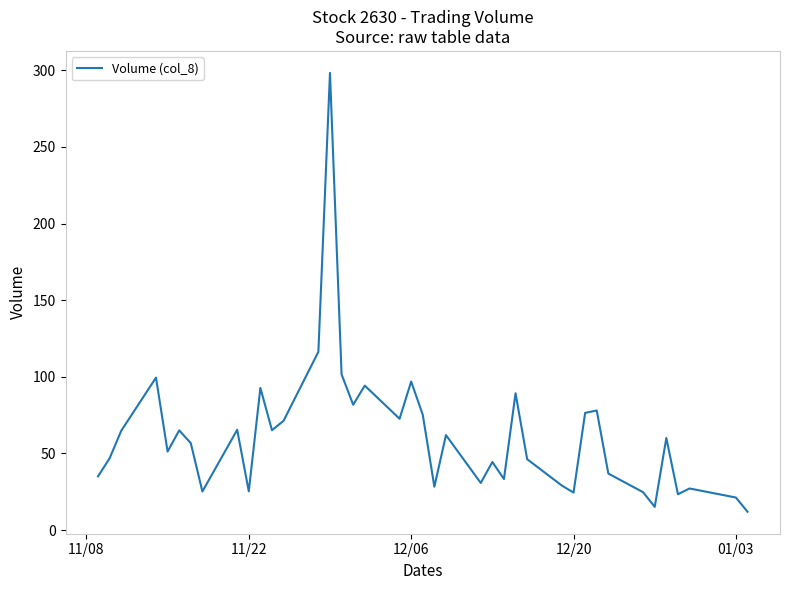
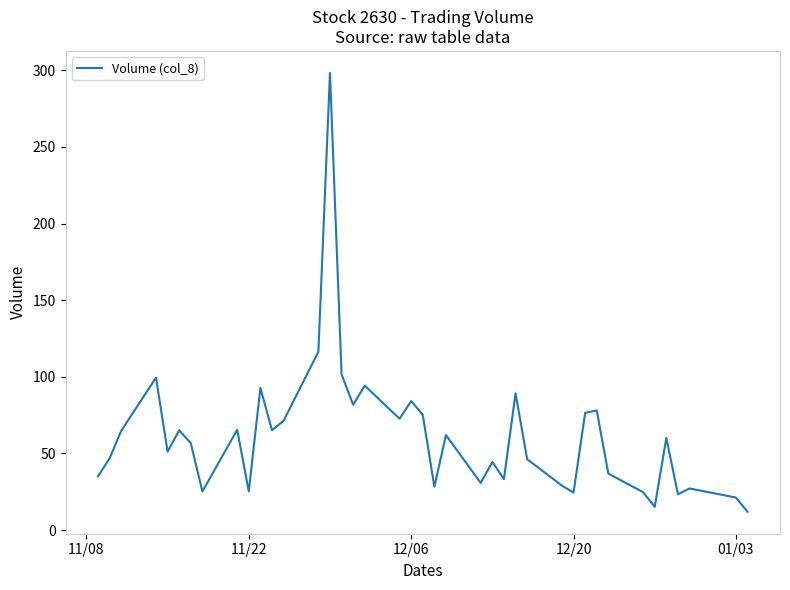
  {
    "11/22": 25,
-   "12/06": 97,
+   "12/06": 84,
    "12/20": 24,
    "01/03": 21
  }
